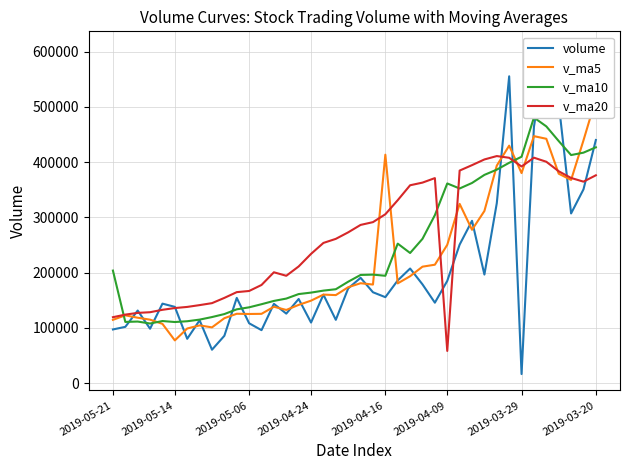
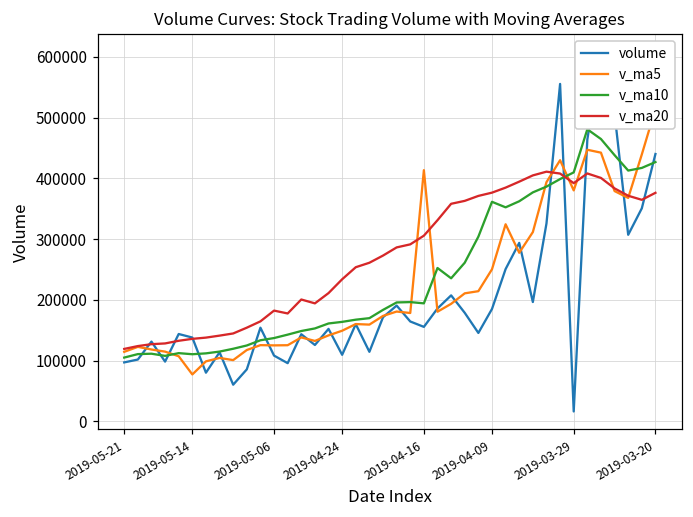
  {
    "volume": {
      "2019-05-21": 100000,
      "2019-05-06": 110000,
      "2019-04-24": 110000,
      "2019-04-16": 160000,
      "2019-04-09": 190000,
      "2019-03-29": 20000,
      "2019-03-20": 440000
    },
    "v_ma5": {
      "2019-05-21": 110000,
      "2019-05-14": 80000,
      "2019-05-06": 130000,
      "2019-04-24": 150000,
      "2019-04-16": 410000,
      "2019-04-09": 250000,
      "2019-03-29": 380000
    },
    "v_ma10": {
-     "2019-05-21": 200000,
+     "2019-05-21": 110000,
      "2019-05-14": 110000,
      "2019-05-06": 140000,
      "2019-04-24": 160000,
      "2019-04-16": 190000,
      "2019-04-09": 360000,
      "2019-03-29": 410000,
      "2019-03-20": 430000
    },
    "v_ma20": {
      "2019-05-21": 120000,
-     "2019-05-06": 170000,
+     "2019-05-06": 180000,
      "2019-04-24": 230000,
      "2019-04-16": 310000,
-     "2019-04-09": 60000,
+     "2019-04-09": 380000,
      "2019-03-29": 390000,
      "2019-03-20": 380000
    }
  }
